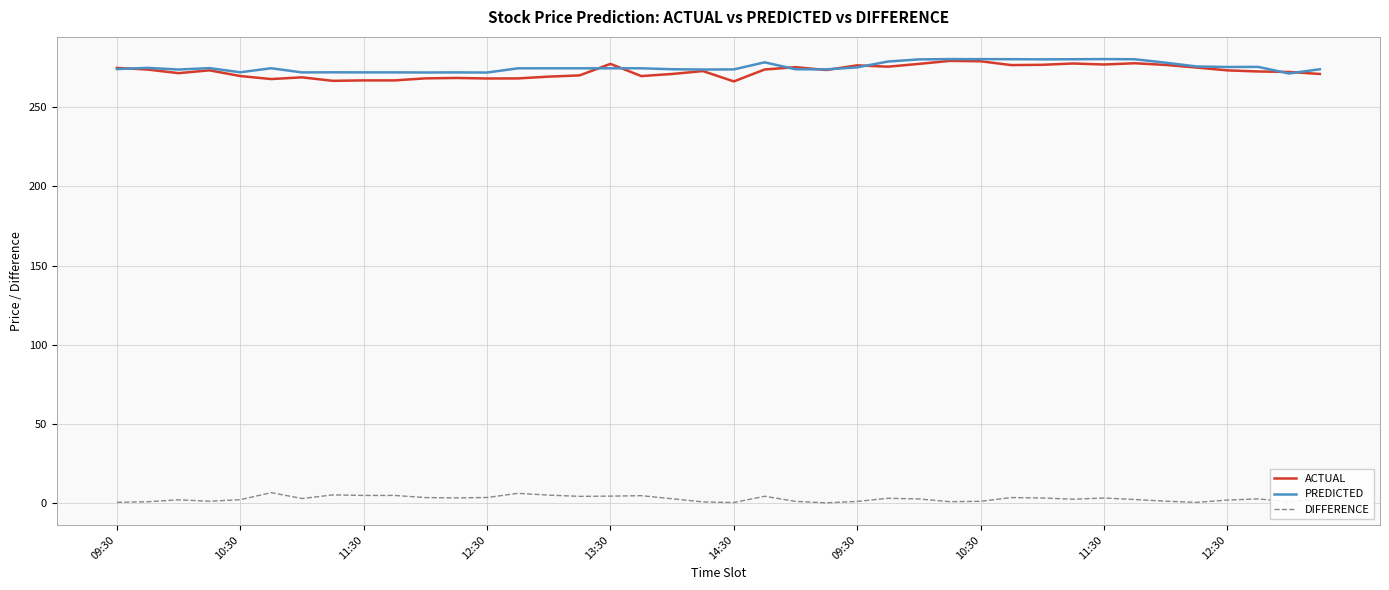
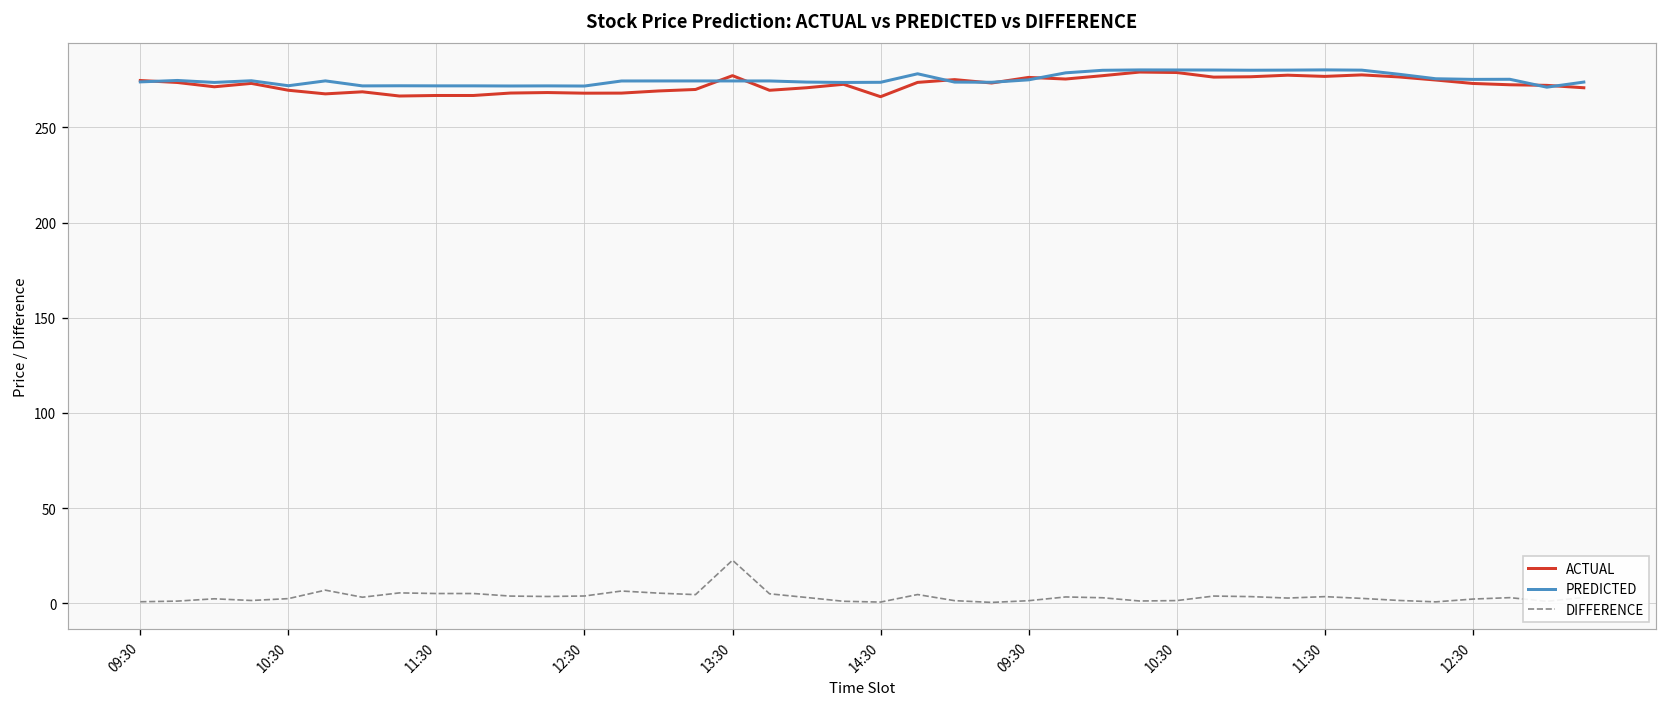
  {
    "ACTUAL": {
      "13:30": 277,
      "14:30": 266
    },
    "PREDICTED": {
      "13:30": 274,
      "14:30": 274
    },
    "DIFFERENCE": {
-     "13:30": 5,
+     "13:30": 23,
      "14:30": 1
    }
  }
